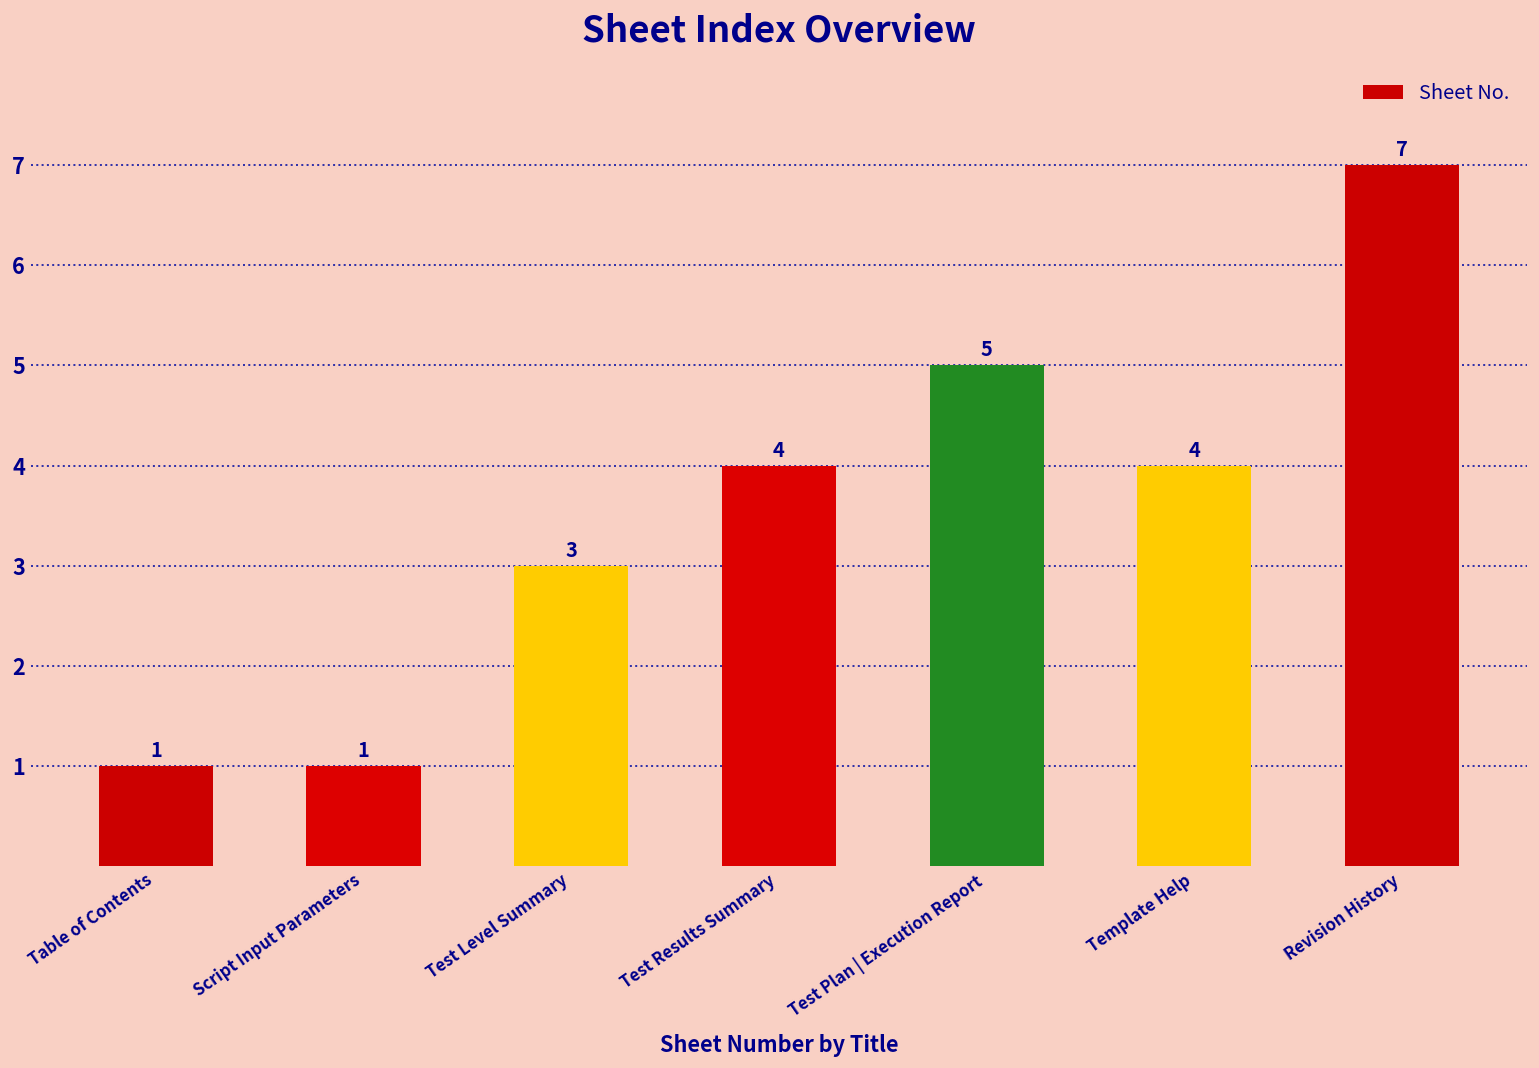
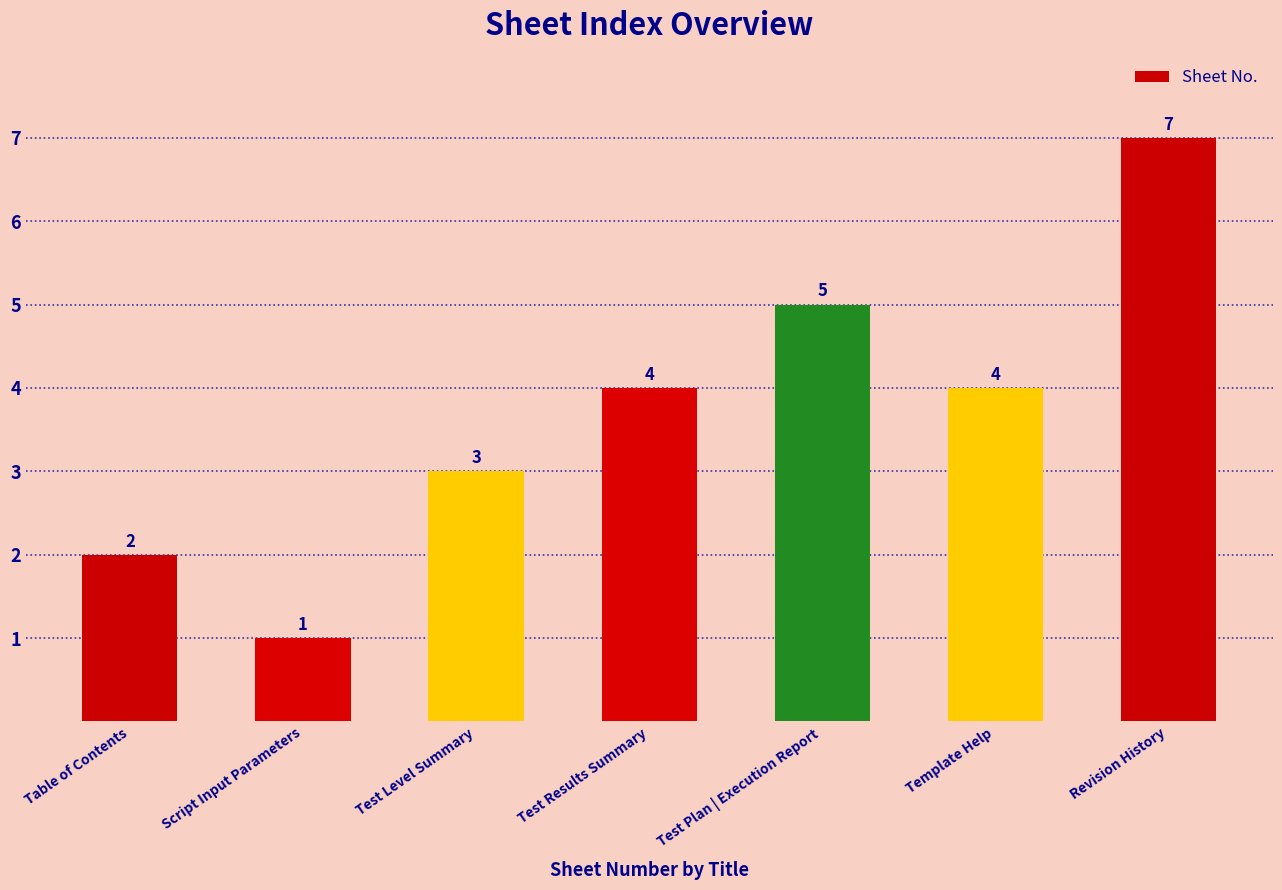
  {
-   "Table of Contents": 1,
+   "Table of Contents": 2,
    "Script Input Parameters": 1,
    "Test Level Summary": 3,
    "Test Results Summary": 4,
    "Test Plan | Execution Report": 5,
    "Template Help": 4,
    "Revision History": 7
  }
